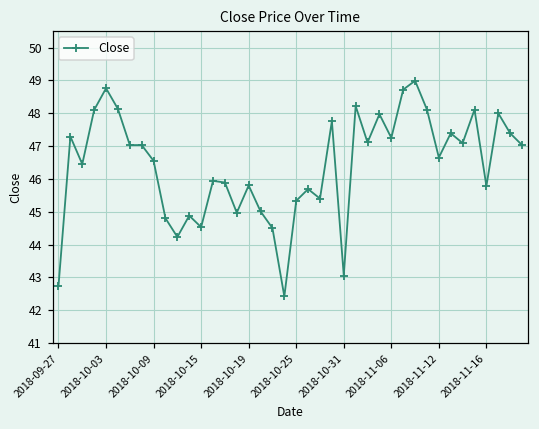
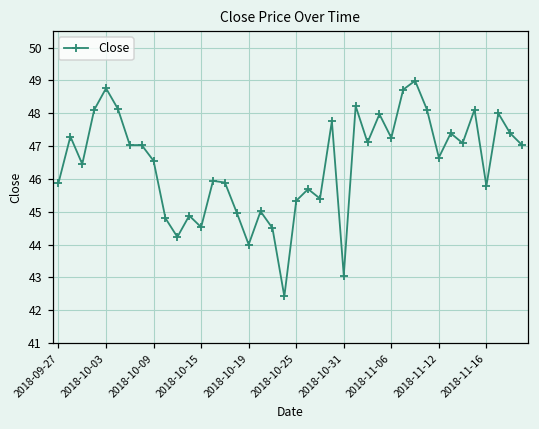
  {
-   "2018-09-27": 42.7,
+   "2018-09-27": 45.9,
    "2018-10-03": 48.8,
    "2018-10-09": 46.5,
    "2018-10-15": 44.5,
-   "2018-10-19": 45.8,
+   "2018-10-19": 44.0,
    "2018-10-25": 45.3,
    "2018-10-31": 43.1,
    "2018-11-06": 47.3,
    "2018-11-12": 46.7,
    "2018-11-16": 45.8
  }
